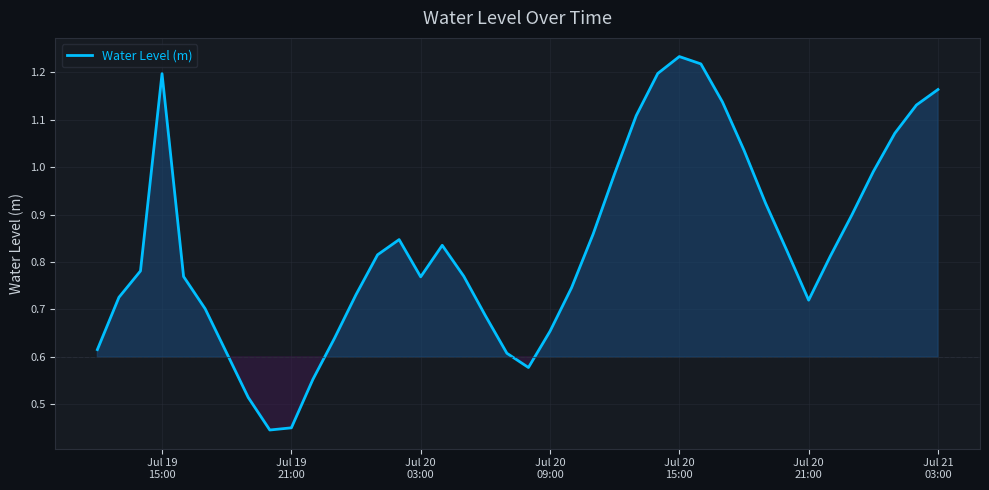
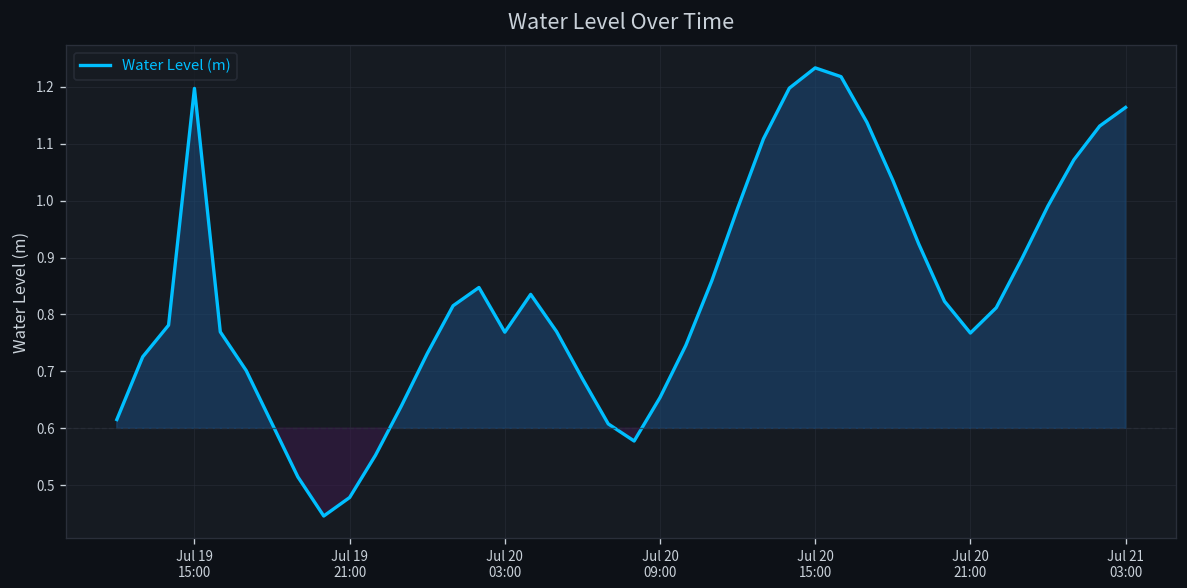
  {
    "Jul 19 15:00": 1.20,
-   "Jul 19 21:00": 0.45,
+   "Jul 19 21:00": 0.48,
    "Jul 20 03:00": 0.77,
    "Jul 20 09:00": 0.65,
    "Jul 20 15:00": 1.23,
-   "Jul 20 21:00": 0.72,
+   "Jul 20 21:00": 0.77,
    "Jul 21 03:00": 1.16
  }
